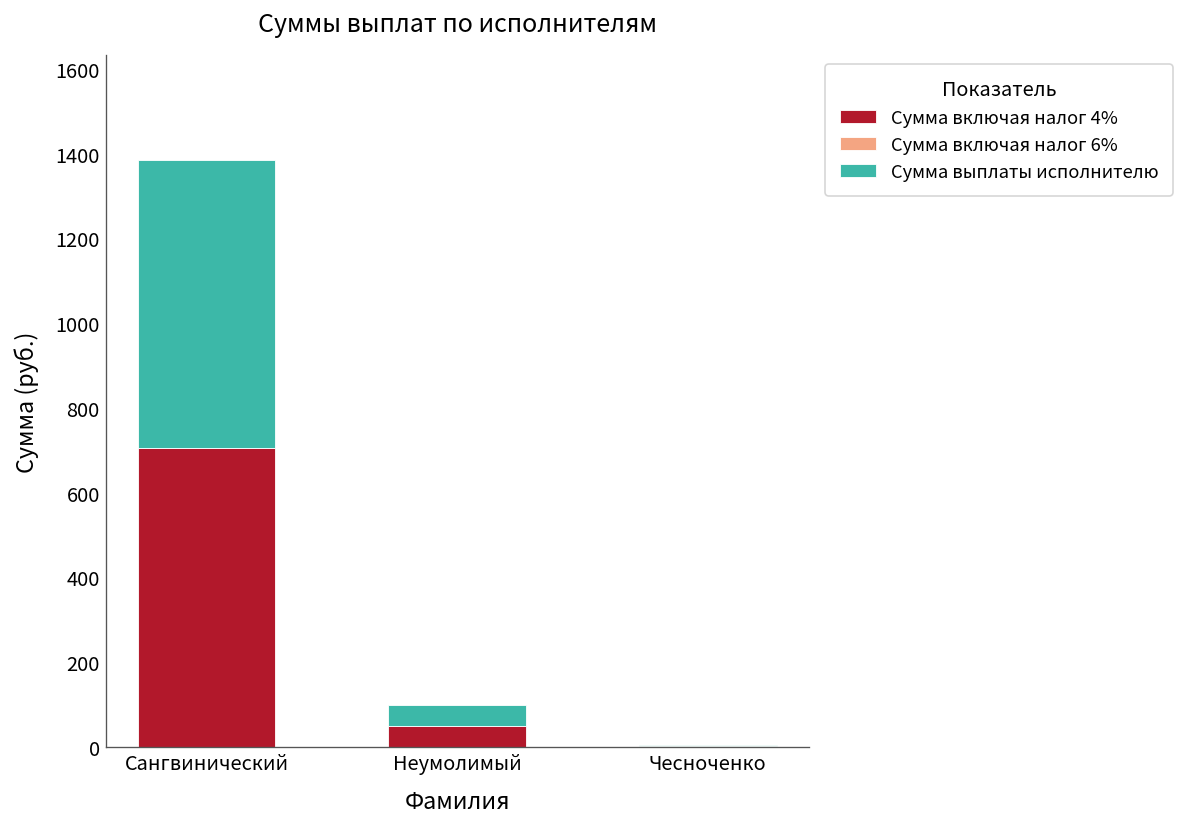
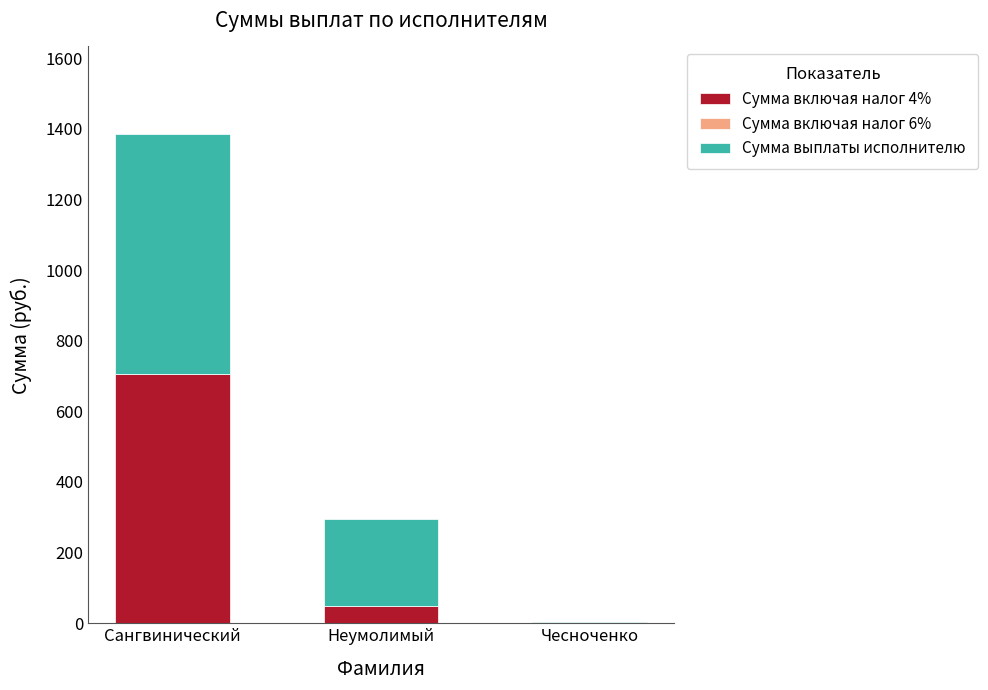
  {
    "Сумма включая налог 4%": {
      "Сангвинический": 710,
      "Неумолимый": 50,
      "Чесноченко": 0
    },
    "Сумма выплаты исполнителю": {
      "Сангвинический": 680,
-     "Неумолимый": 50
+     "Неумолимый": 250
    }
  }
